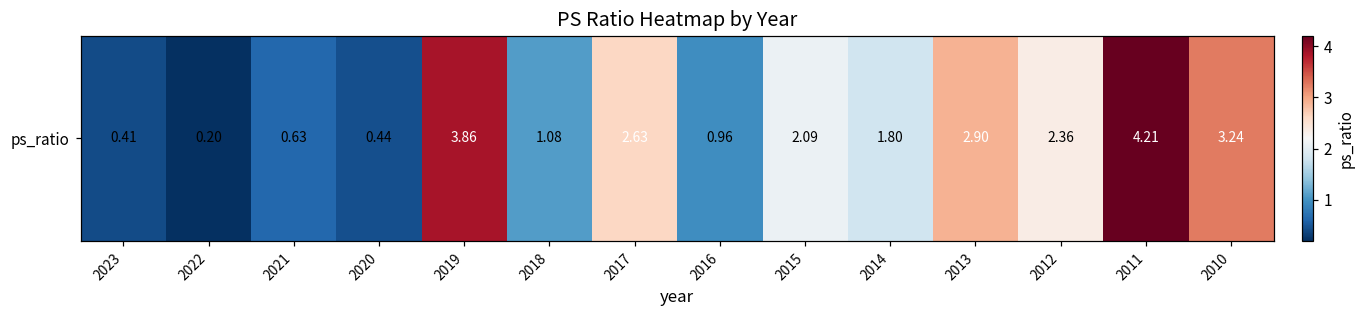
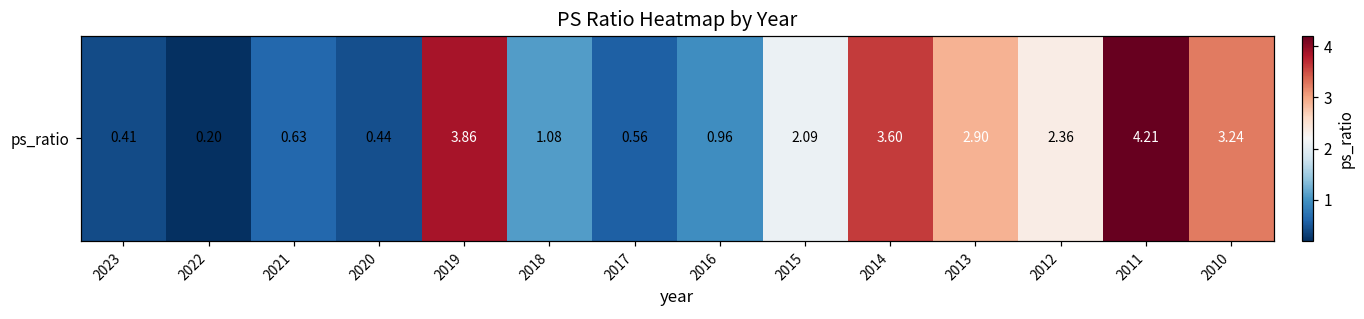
  {
    "ps_ratio": {
      "2023": 0.41,
      "2022": 0.20,
      "2021": 0.63,
      "2020": 0.44,
      "2019": 3.86,
      "2018": 1.08,
-     "2017": 2.63,
+     "2017": 0.56,
      "2016": 0.96,
      "2015": 2.09,
-     "2014": 1.80,
+     "2014": 3.60,
      "2013": 2.90,
      "2012": 2.36,
      "2011": 4.21,
      "2010": 3.24
    }
  }
